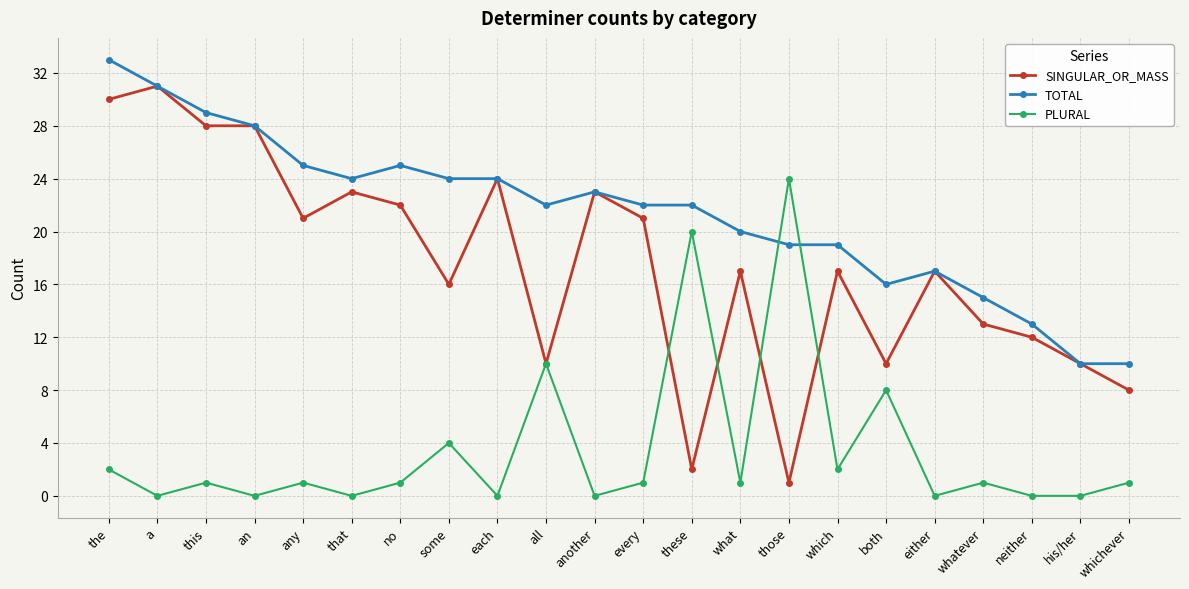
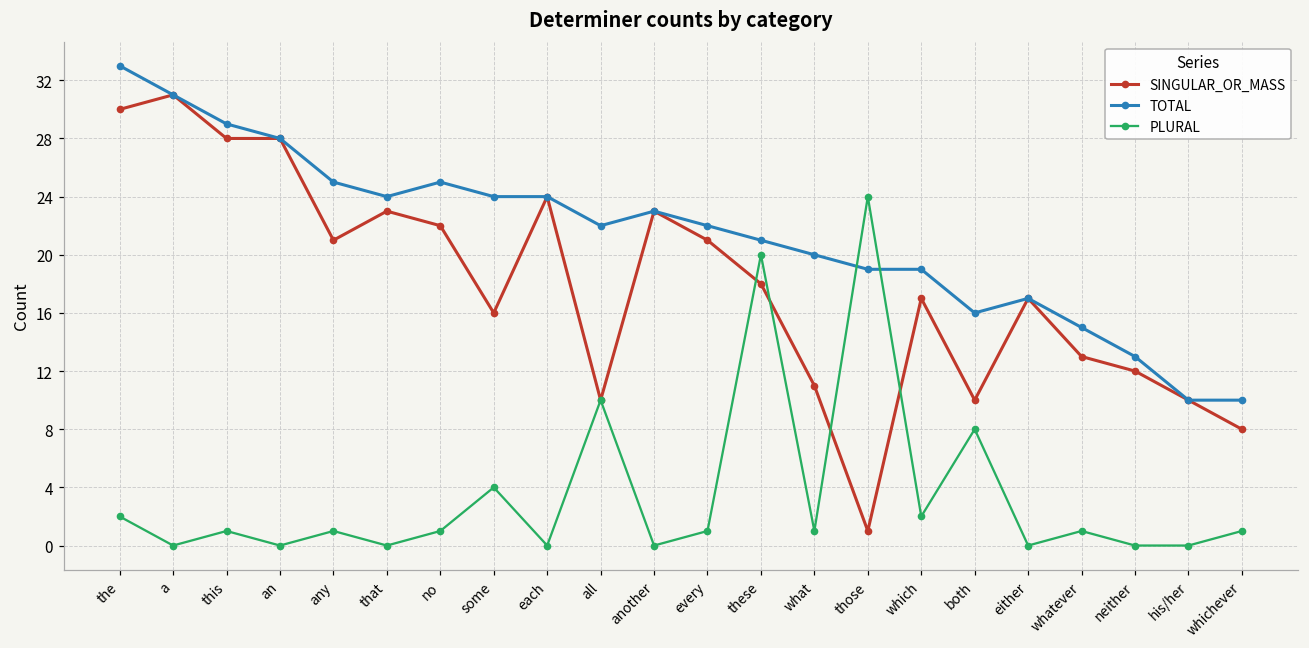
  {
    "SINGULAR_OR_MASS": {
      "the": 30,
      "this": 28,
      "any": 21,
      "that": 23,
      "no": 22,
      "some": 16,
      "every": 21,
-     "these": 2,
-     "what": 17,
+     "these": 18,
+     "what": 11,
      "those": 1,
      "which": 17,
      "both": 10,
      "whatever": 13,
      "neither": 12,
      "whichever": 8
    },
    "TOTAL": {
      "the": 33,
      "this": 29,
      "any": 25,
      "that": 24,
      "no": 25,
      "some": 24,
      "all": 22,
      "every": 22,
-     "these": 22,
+     "these": 21,
      "what": 20,
      "those": 19,
      "which": 19,
      "both": 16,
      "whatever": 15,
      "neither": 13,
      "whichever": 10
    },
    "PLURAL": {
      "the": 2,
      "a": 0,
      "this": 1,
      "an": 0,
      "any": 1,
      "that": 0,
      "no": 1,
      "some": 4,
      "each": 0,
      "another": 0,
      "every": 1,
      "these": 20,
      "what": 1,
      "those": 24,
      "which": 2,
      "both": 8,
      "either": 0,
      "whatever": 1,
      "neither": 0,
      "his/her": 0,
      "whichever": 1
    }
  }
